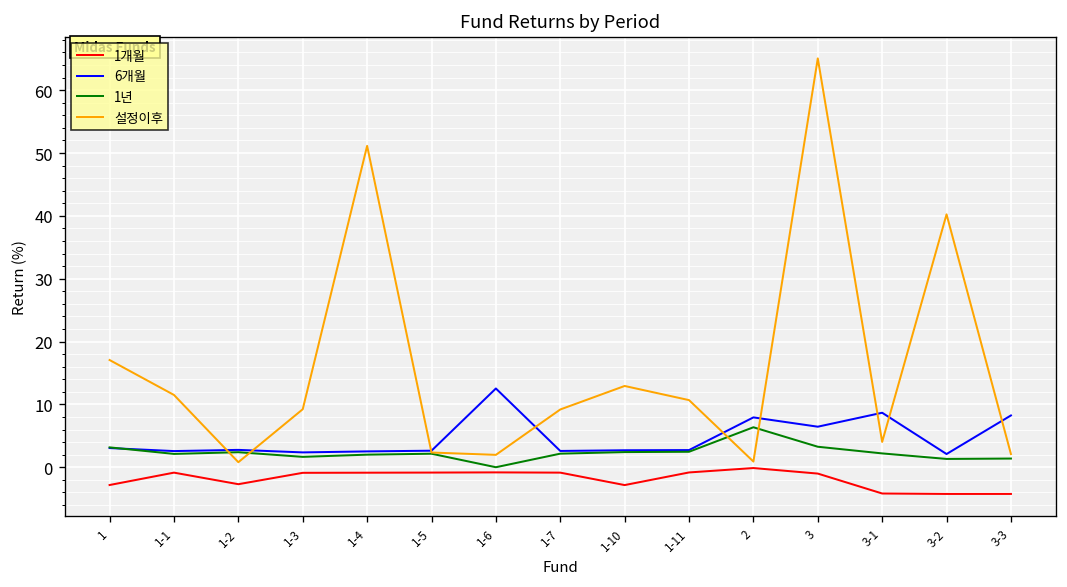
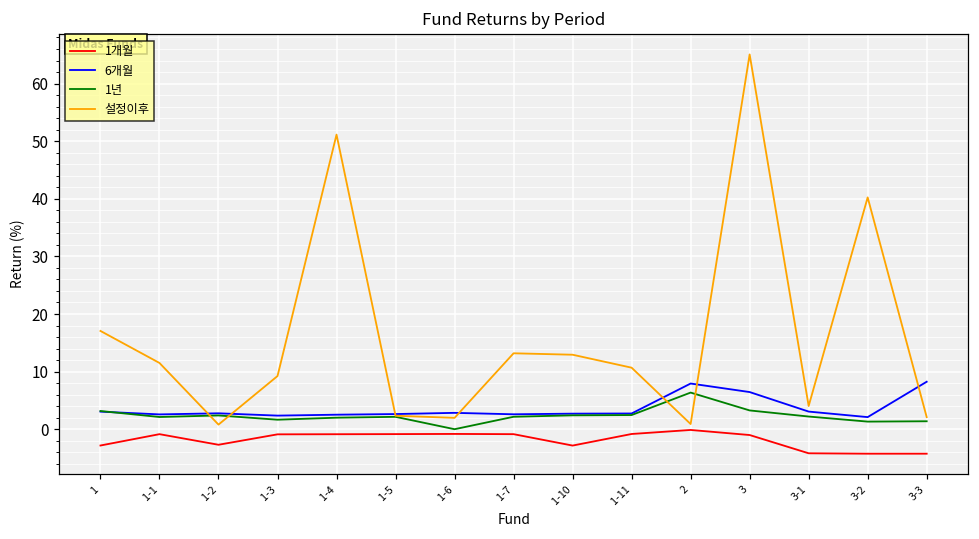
  {
    "1개월": {
      "1": -3,
      "1-1": -1,
      "1-2": -3,
      "1-3": -1,
      "1-4": -1,
      "1-5": -1,
      "1-6": -1,
      "1-7": -1,
      "1-10": -3,
      "1-11": -1,
      "2": 0,
      "3": -1,
      "3-1": -4,
      "3-2": -4,
      "3-3": -4
    },
    "6개월": {
      "1-3": 2,
      "1-4": 3,
-     "1-6": 13,
+     "1-6": 3,
      "2": 8,
      "3": 6,
-     "3-1": 9,
+     "3-1": 3,
      "3-2": 2,
      "3-3": 8
    },
    "1년": {
      "1-3": 2,
      "1-4": 2,
      "1-6": 0,
      "2": 6,
      "3": 3,
      "3-1": 2,
      "3-2": 1,
      "3-3": 1
    },
    "설정이후": {
      "1": 17,
      "1-1": 12,
      "1-2": 1,
      "1-3": 9,
      "1-4": 51,
      "1-6": 2,
-     "1-7": 9,
+     "1-7": 13,
      "1-10": 13,
      "1-11": 11,
      "2": 1,
      "3": 65,
      "3-1": 4,
      "3-2": 40,
      "3-3": 2
    }
  }
